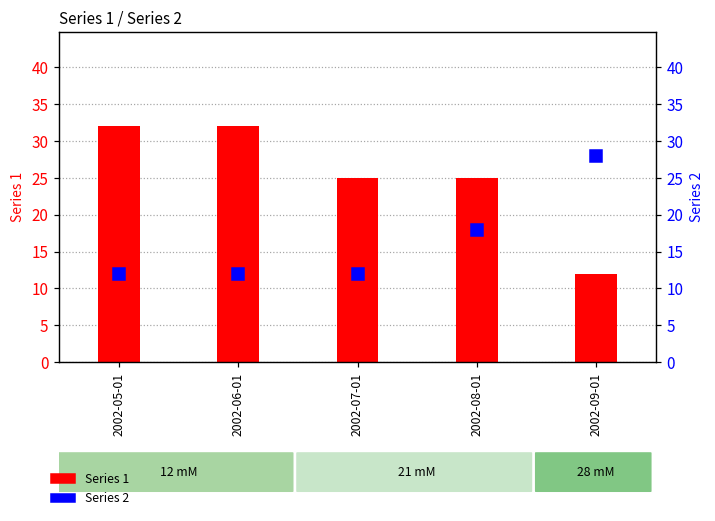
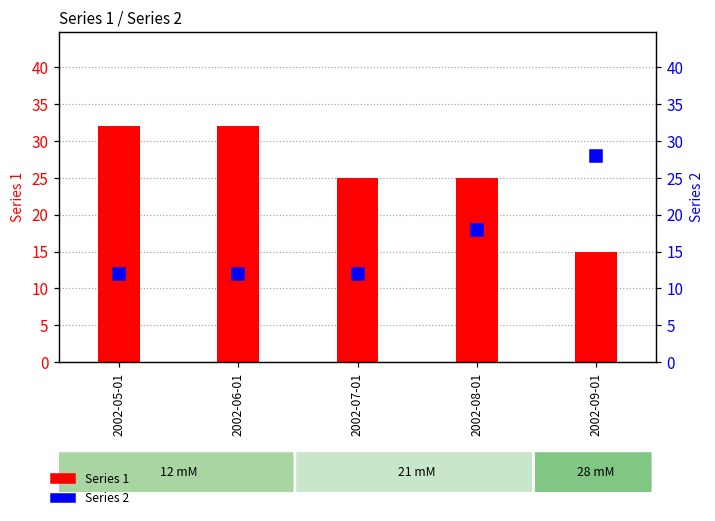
  {
    "Series 1": {
      "2002-05-01": 32,
      "2002-06-01": 32,
      "2002-07-01": 25,
      "2002-08-01": 25,
-     "2002-09-01": 12
+     "2002-09-01": 15
    },
    "Series 2": {
      "2002-05-01": 12,
      "2002-06-01": 12,
      "2002-07-01": 12,
      "2002-08-01": 18,
      "2002-09-01": 28
    }
  }
